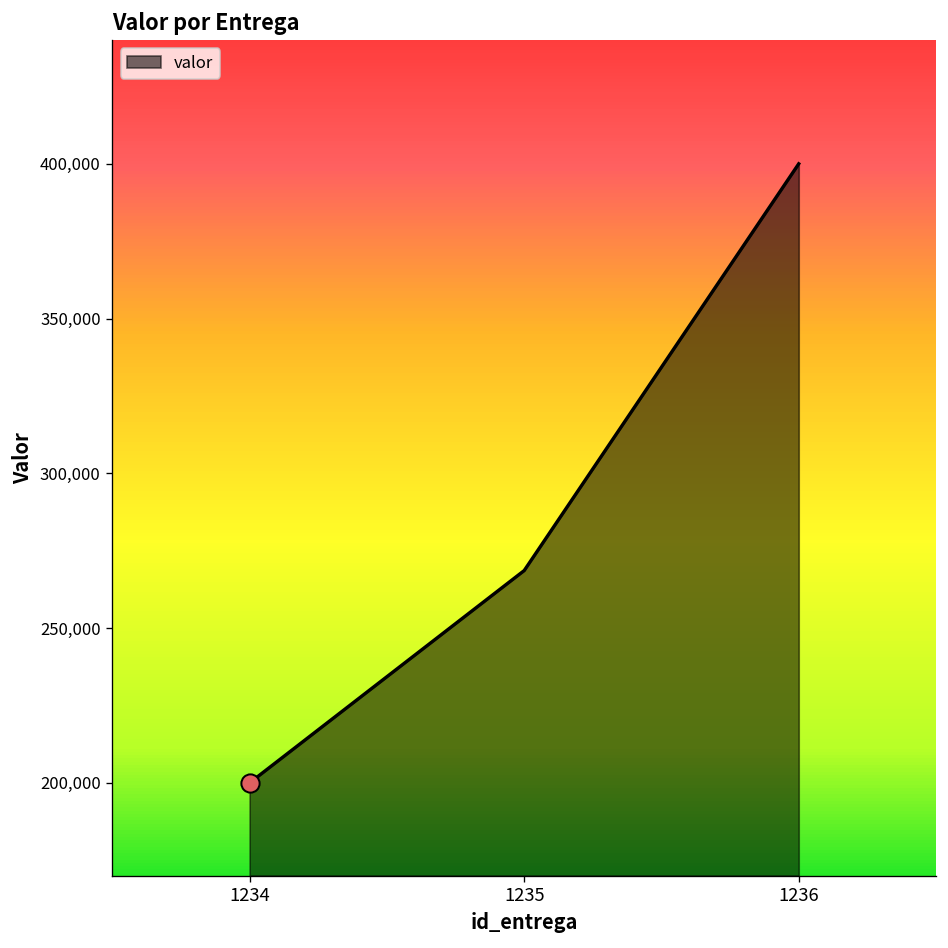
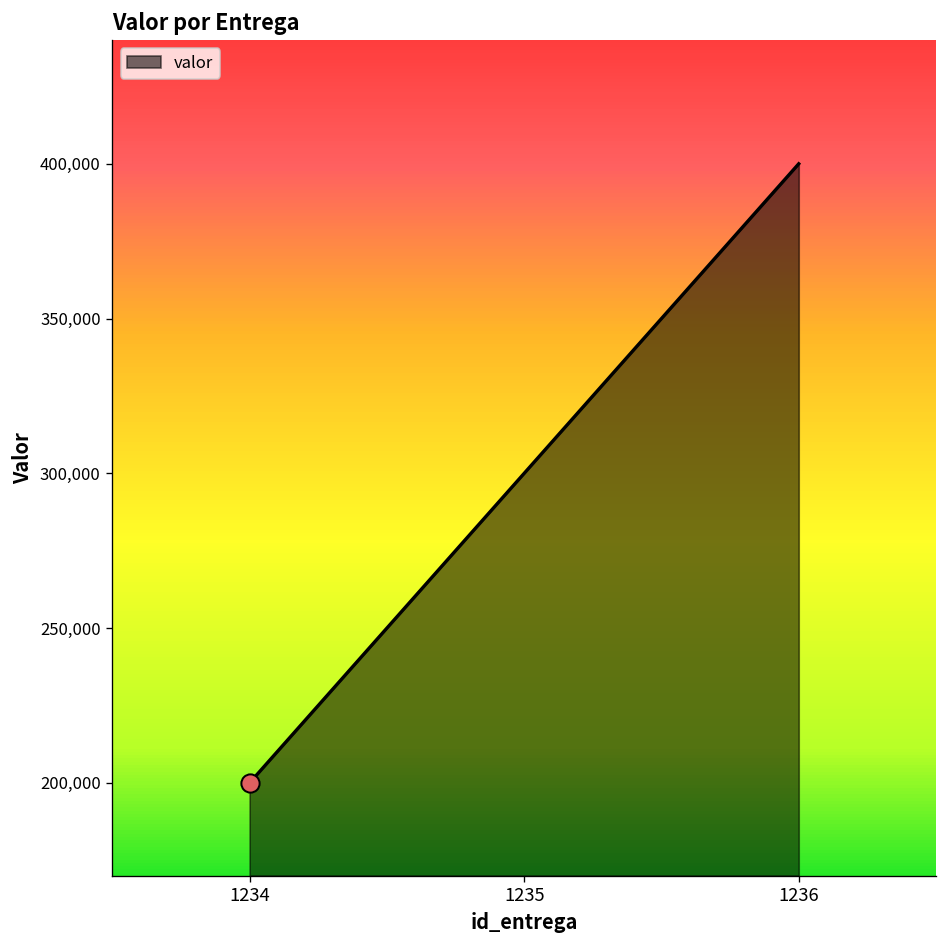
  {
    "valor": {
-     "1235": "269,000",
+     "1235": "300,000",
      "1236": "400,000"
    }
  }
